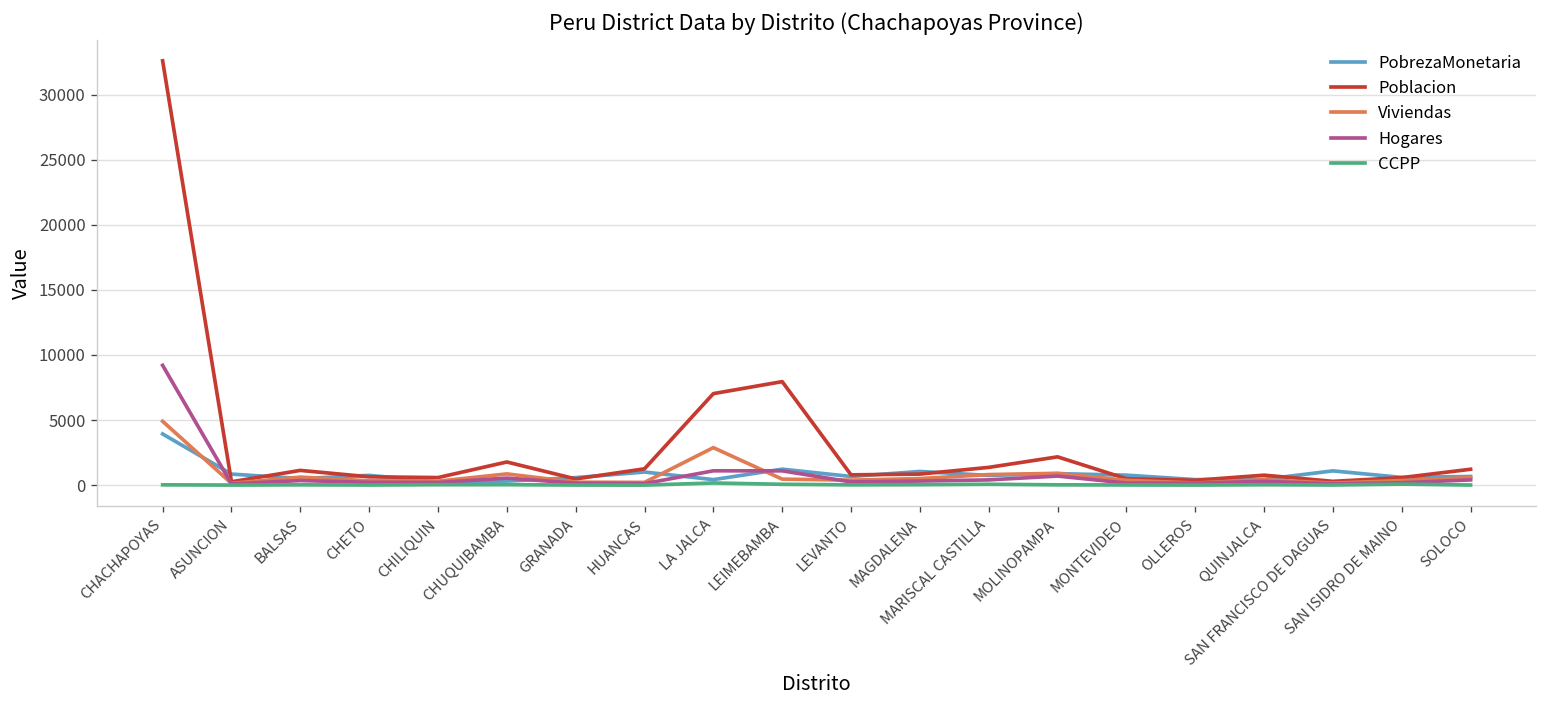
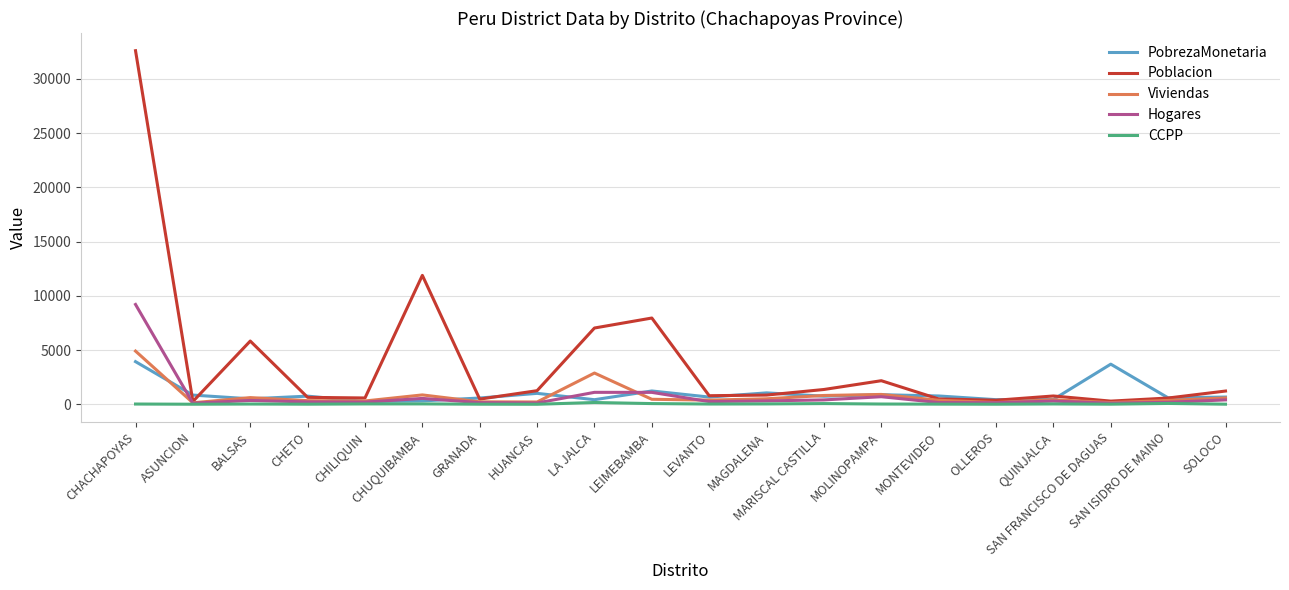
  {
    "PobrezaMonetaria": {
      "CHACHAPOYAS": 3900,
      "ASUNCION": 900,
      "HUANCAS": 1000,
      "LA JALCA": 400,
      "MONTEVIDEO": 800,
-     "SAN FRANCISCO DE DAGUAS": 1100
+     "SAN FRANCISCO DE DAGUAS": 3700
    },
    "Poblacion": {
      "CHACHAPOYAS": 32600,
-     "BALSAS": 1100,
+     "BALSAS": 5800,
      "CHILIQUIN": 600,
-     "CHUQUIBAMBA": 1800,
+     "CHUQUIBAMBA": 11900,
      "HUANCAS": 1300,
      "LA JALCA": 7000,
      "LEIMEBAMBA": 8000,
      "MARISCAL CASTILLA": 1400,
      "MOLINOPAMPA": 2200,
      "QUINJALCA": 800,
      "SOLOCO": 1200
    },
    "Viviendas": {
      "CHACHAPOYAS": 4900,
      "CHUQUIBAMBA": 900,
      "LA JALCA": 2900,
      "LEIMEBAMBA": 500
    },
    "Hogares": {
      "CHACHAPOYAS": 9200,
      "LA JALCA": 1100,
      "MARISCAL CASTILLA": 400
    },
    "CCPP": {
      "CHACHAPOYAS": 0,
      "BALSAS": 0,
      "CHUQUIBAMBA": 0,
      "LA JALCA": 200,
      "LEIMEBAMBA": 100,
      "MAGDALENA": 0,
      "MARISCAL CASTILLA": 100,
      "MOLINOPAMPA": 0,
      "QUINJALCA": 0,
      "SOLOCO": 0
    }
  }
